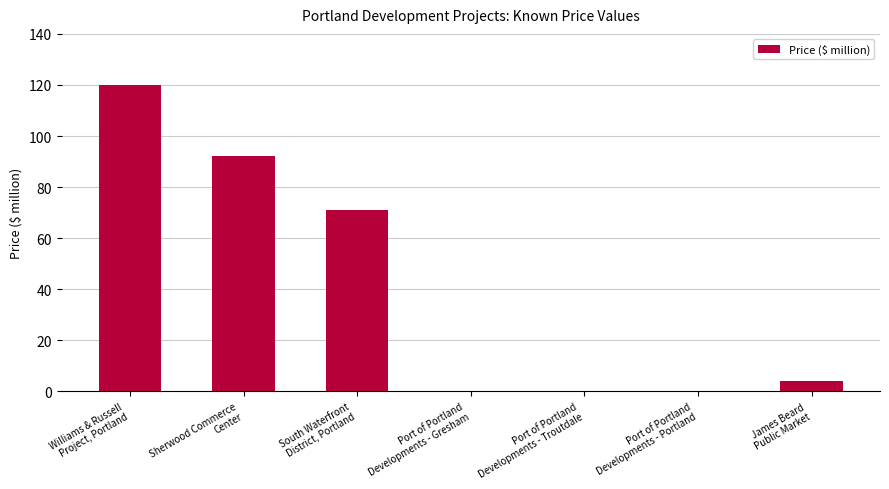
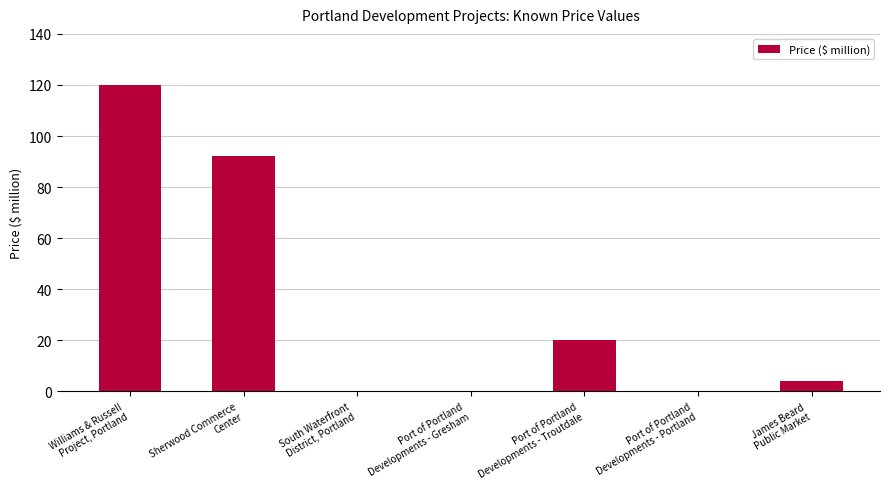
  {
    "Williams & Russell Project, Portland": 120,
    "Sherwood Commerce Center": 92,
-   "South Waterfront District, Portland": 71,
+   "South Waterfront District, Portland": 0,
    "Port of Portland Developments - Gresham": 0,
-   "Port of Portland Developments - Troutdale": 0,
+   "Port of Portland Developments - Troutdale": 20,
    "Port of Portland Developments - Portland": 0,
    "James Beard Public Market": 4
  }
